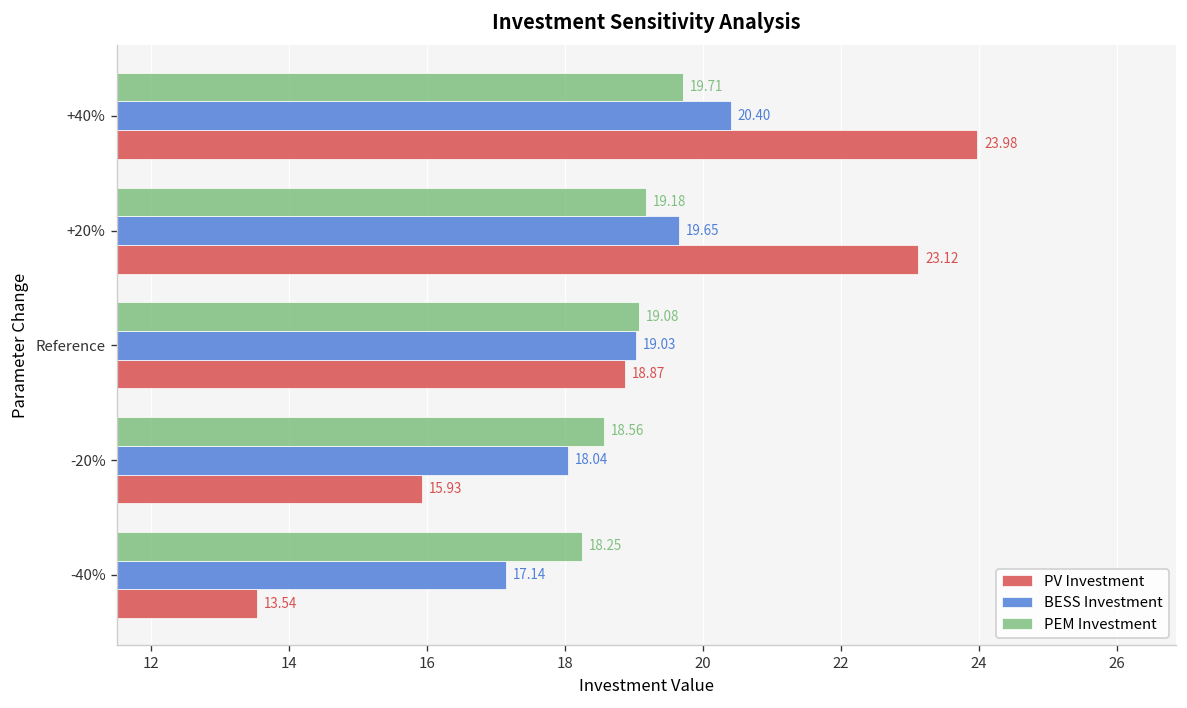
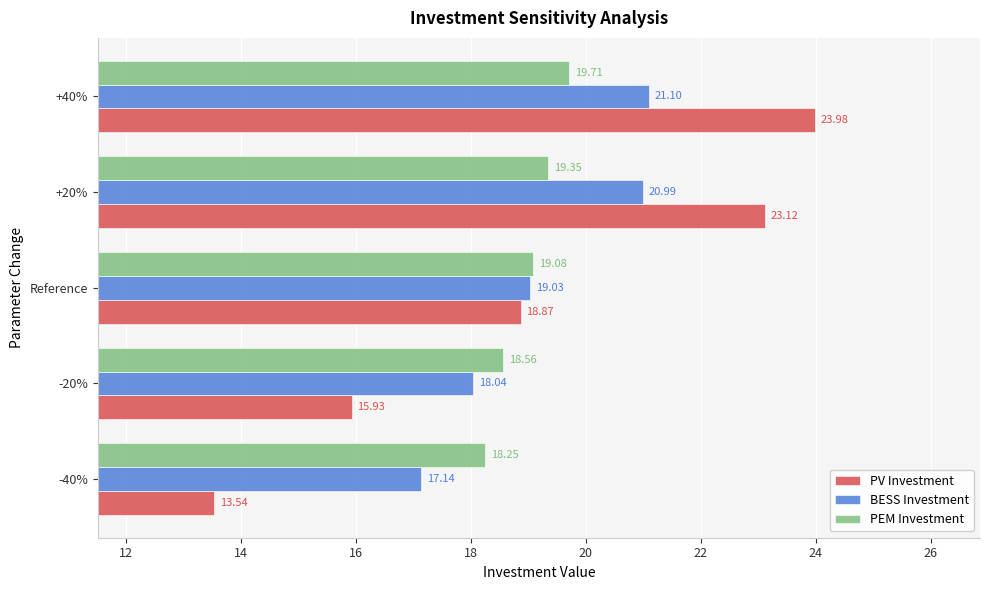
  {
    "PV Investment": {
      "+40%": 23.98,
      "+20%": 23.12,
      "Reference": 18.87,
      "-20%": 15.93,
      "-40%": 13.54
    },
    "BESS Investment": {
-     "+40%": 20.40,
-     "+20%": 19.65,
+     "+40%": 21.10,
+     "+20%": 20.99,
      "Reference": 19.03,
      "-20%": 18.04,
      "-40%": 17.14
    },
    "PEM Investment": {
      "+40%": 19.71,
-     "+20%": 19.18,
+     "+20%": 19.35,
      "Reference": 19.08,
      "-20%": 18.56,
      "-40%": 18.25
    }
  }
